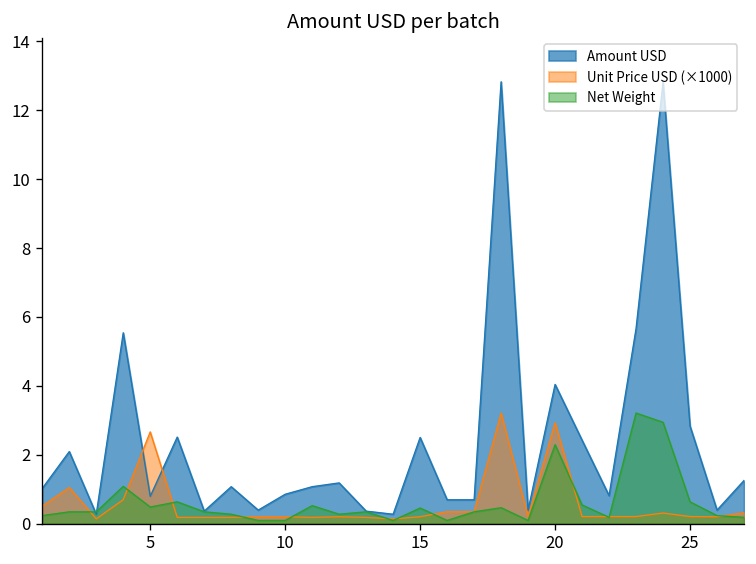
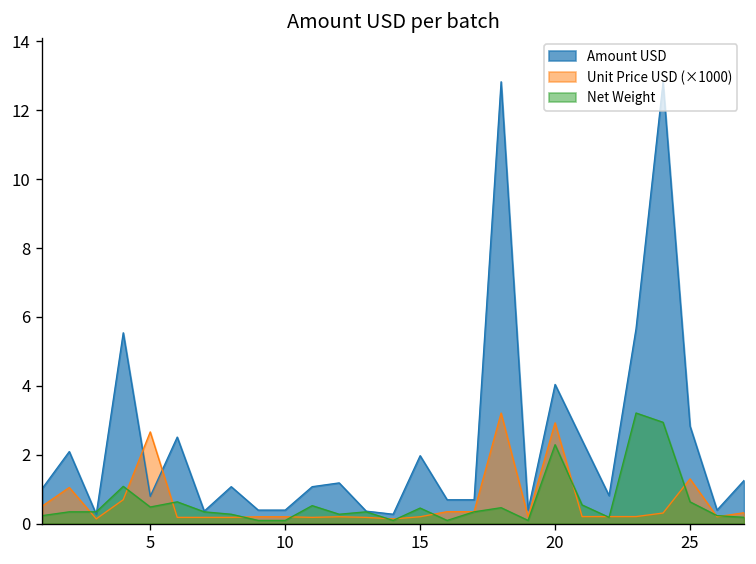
  {
    "Amount USD": {
      "5": 0.8,
-     "10": 0.9,
-     "15": 2.5,
+     "10": 0.4,
+     "15": 2.0,
      "20": 4.0,
      "25": 2.8
    },
    "Unit Price USD (×1000)": {
      "5": 2.7,
      "10": 0.2,
      "15": 0.2,
      "20": 2.9,
-     "25": 0.2
+     "25": 1.3
    },
    "Net Weight": {
      "5": 0.5,
      "10": 0.1,
      "15": 0.5,
      "20": 2.3,
      "25": 0.6
    }
  }
